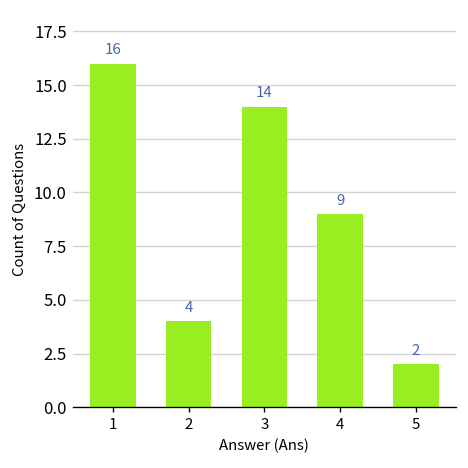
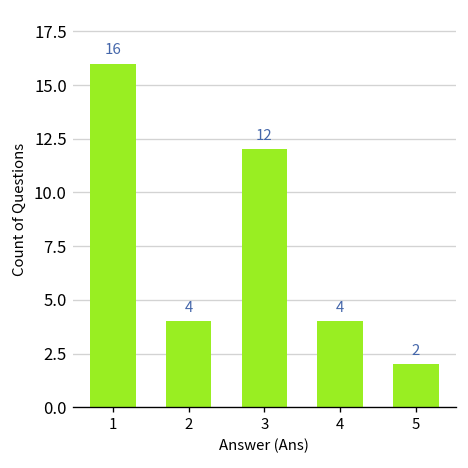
  {
    "1": 16,
    "2": 4,
-   "3": 14,
-   "4": 9,
+   "3": 12,
+   "4": 4,
    "5": 2
  }
